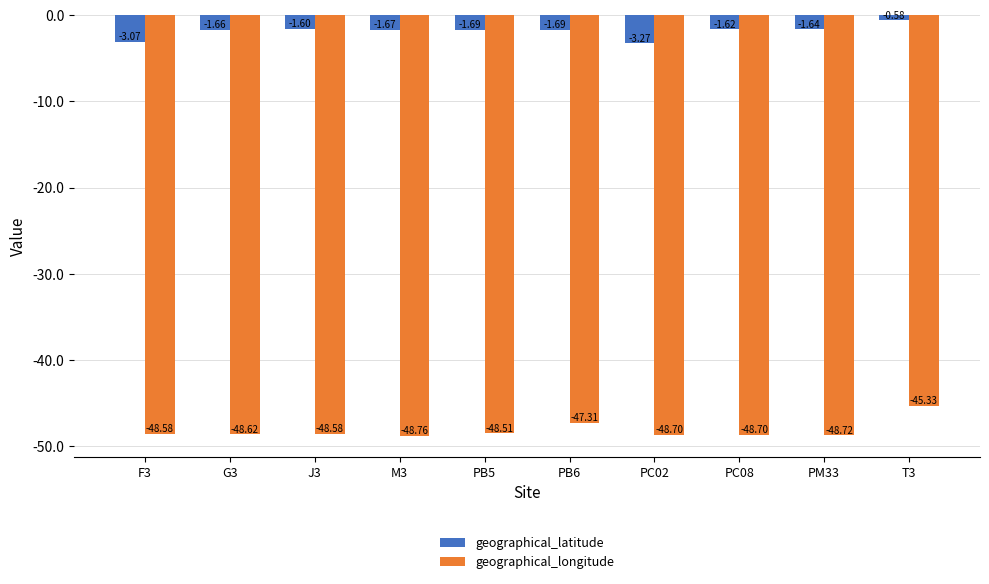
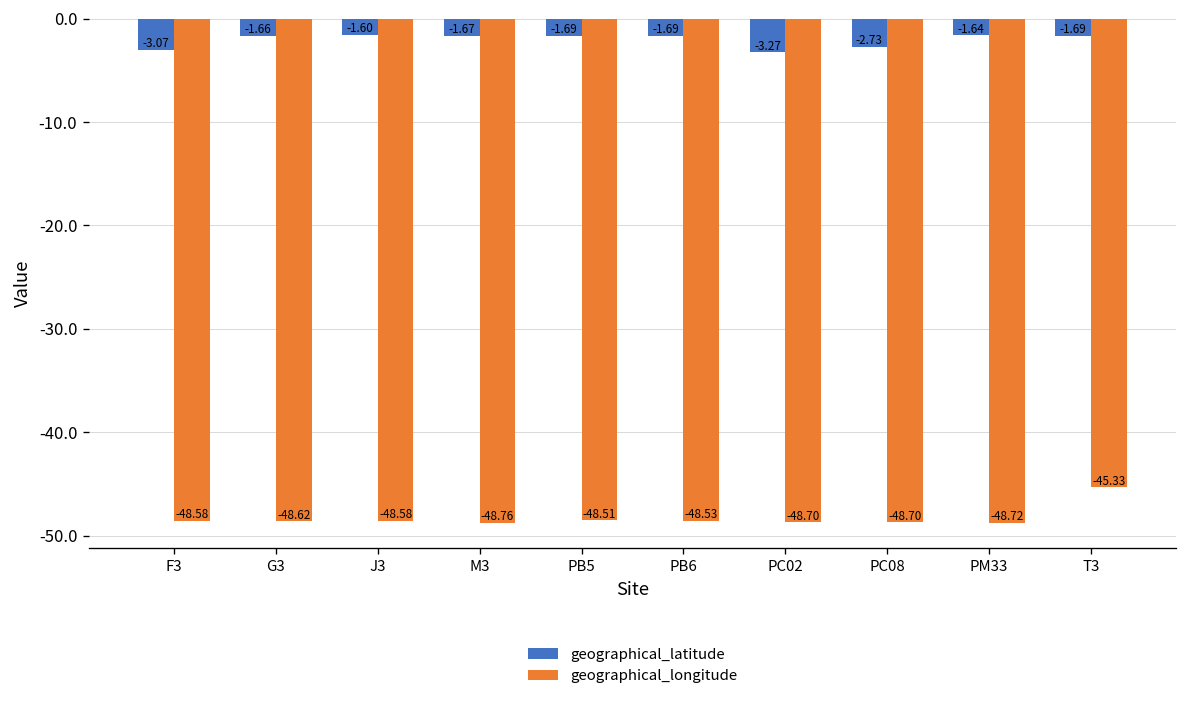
  {
    "geographical_latitude": {
      "F3": -3.07,
      "G3": -1.66,
      "J3": -1.60,
      "M3": -1.67,
      "PB5": -1.69,
      "PB6": -1.69,
      "PC02": -3.27,
-     "PC08": -1.62,
+     "PC08": -2.73,
      "PM33": -1.64,
-     "T3": -0.58
+     "T3": -1.69
    },
    "geographical_longitude": {
      "F3": -48.58,
      "G3": -48.62,
      "J3": -48.58,
      "M3": -48.76,
      "PB5": -48.51,
-     "PB6": -47.31,
+     "PB6": -48.53,
      "PC02": -48.70,
      "PC08": -48.70,
      "PM33": -48.72,
      "T3": -45.33
    }
  }
